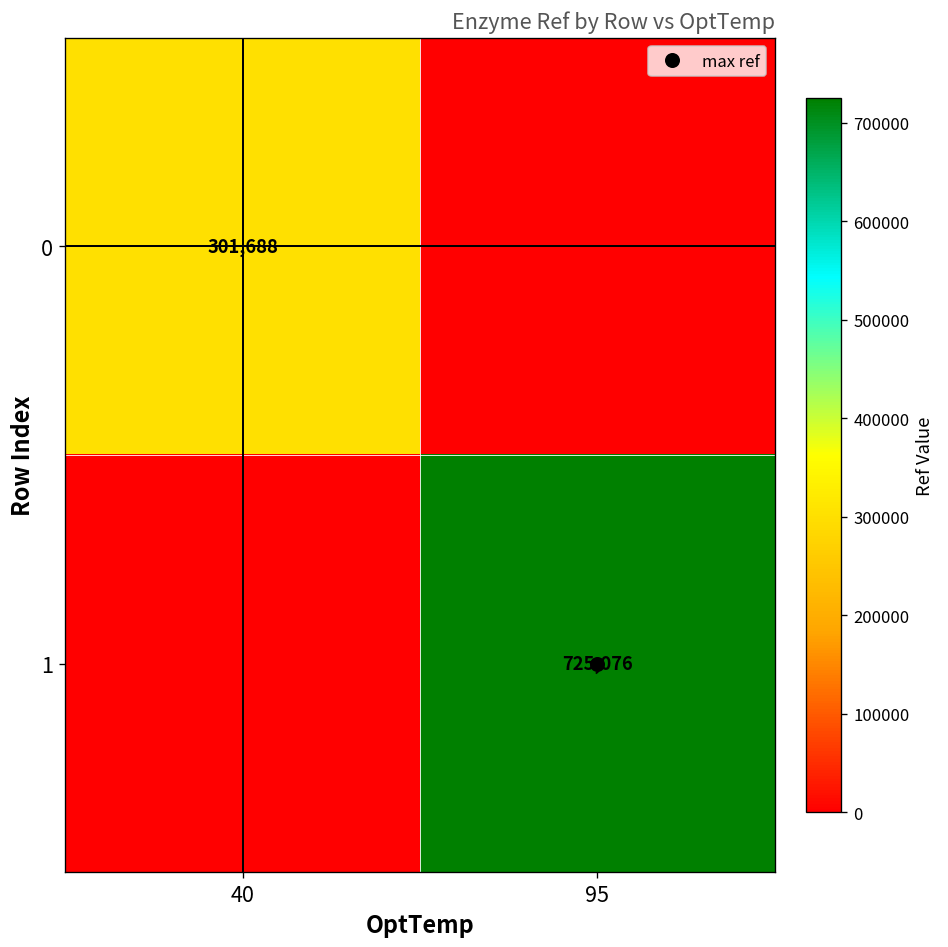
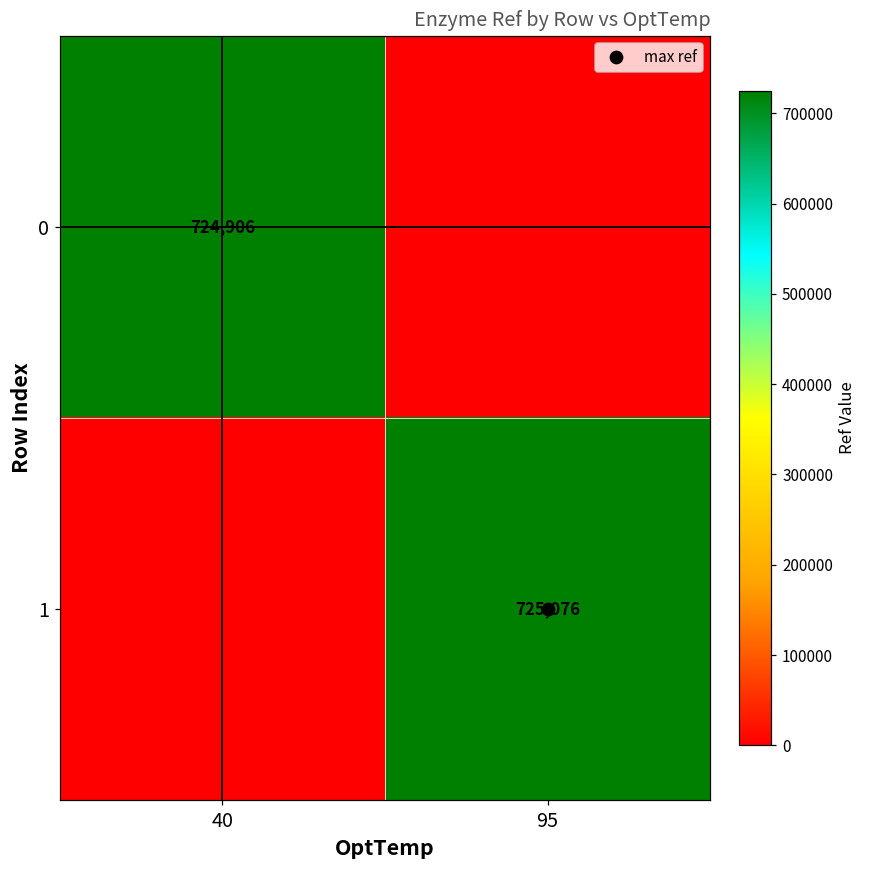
  {
    "0": {
-     "40": "301,688"
+     "40": "724,906"
    }
  }
